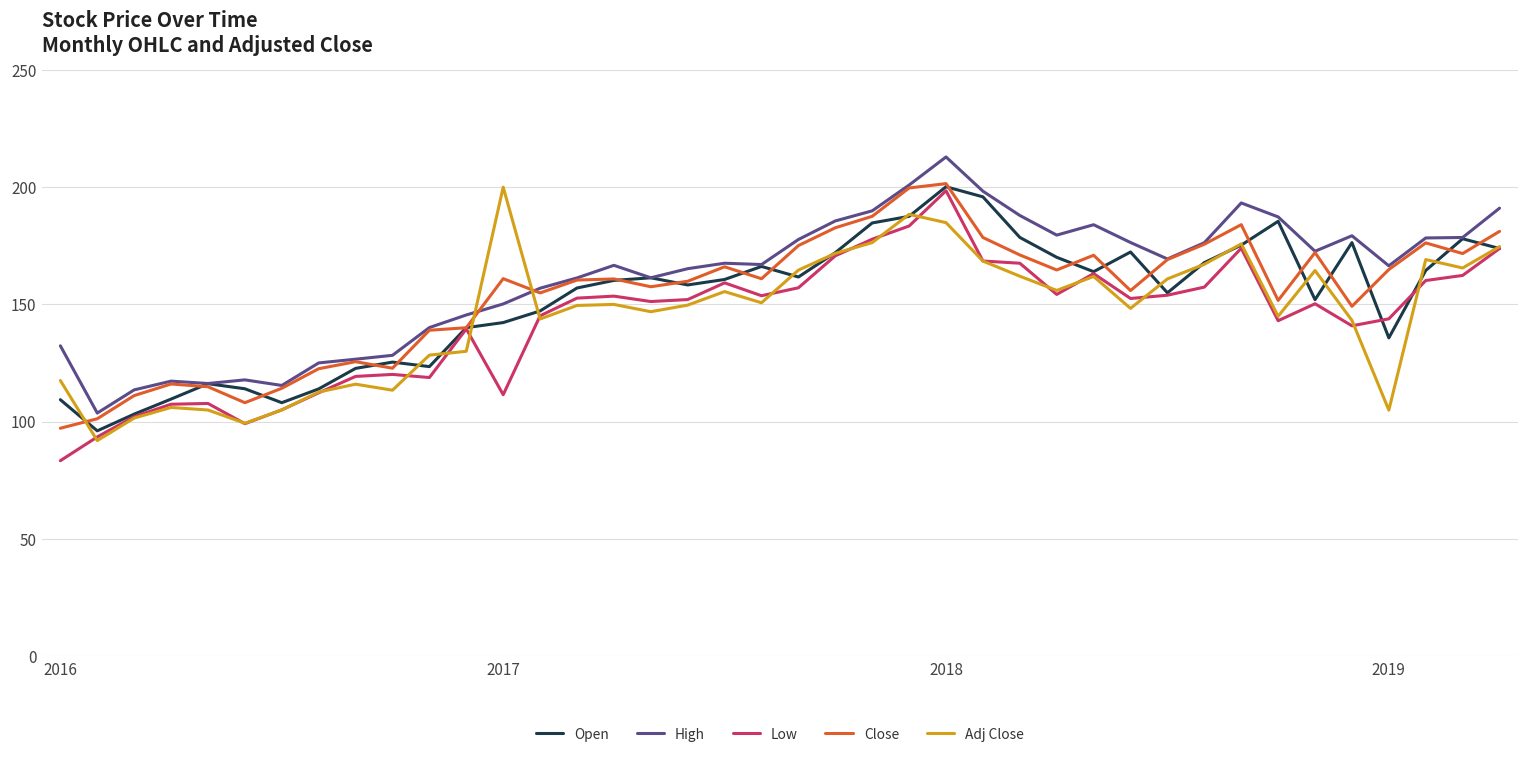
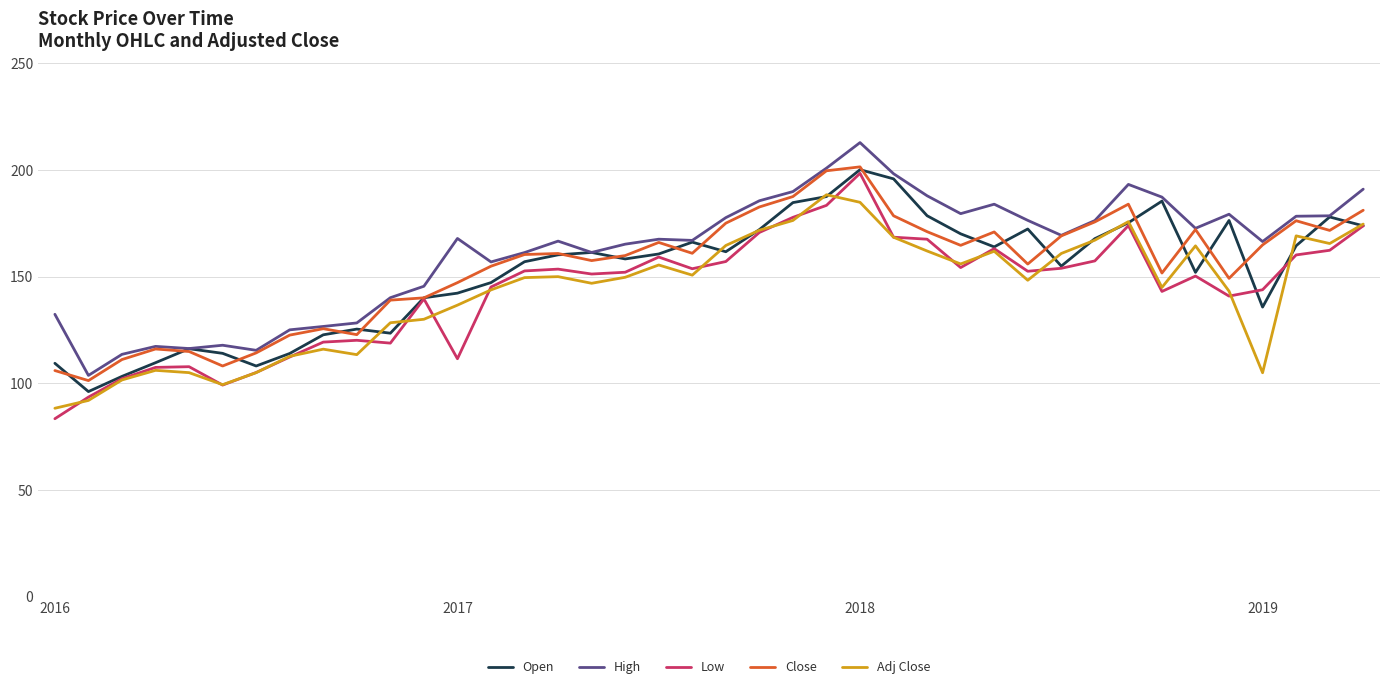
  {
    "Open": {
      "2016": 109,
      "2017": 142,
      "2018": 200,
      "2019": 136
    },
    "High": {
      "2016": 132,
-     "2017": 150,
+     "2017": 168,
      "2018": 213,
      "2019": 166
    },
    "Low": {
      "2016": 83,
      "2017": 111,
      "2018": 198,
      "2019": 144
    },
    "Close": {
-     "2016": 97,
-     "2017": 161,
+     "2016": 106,
+     "2017": 147,
      "2018": 201,
      "2019": 165
    },
    "Adj Close": {
-     "2016": 117,
-     "2017": 200,
+     "2016": 88,
+     "2017": 137,
      "2018": 185,
      "2019": 105
    }
  }
